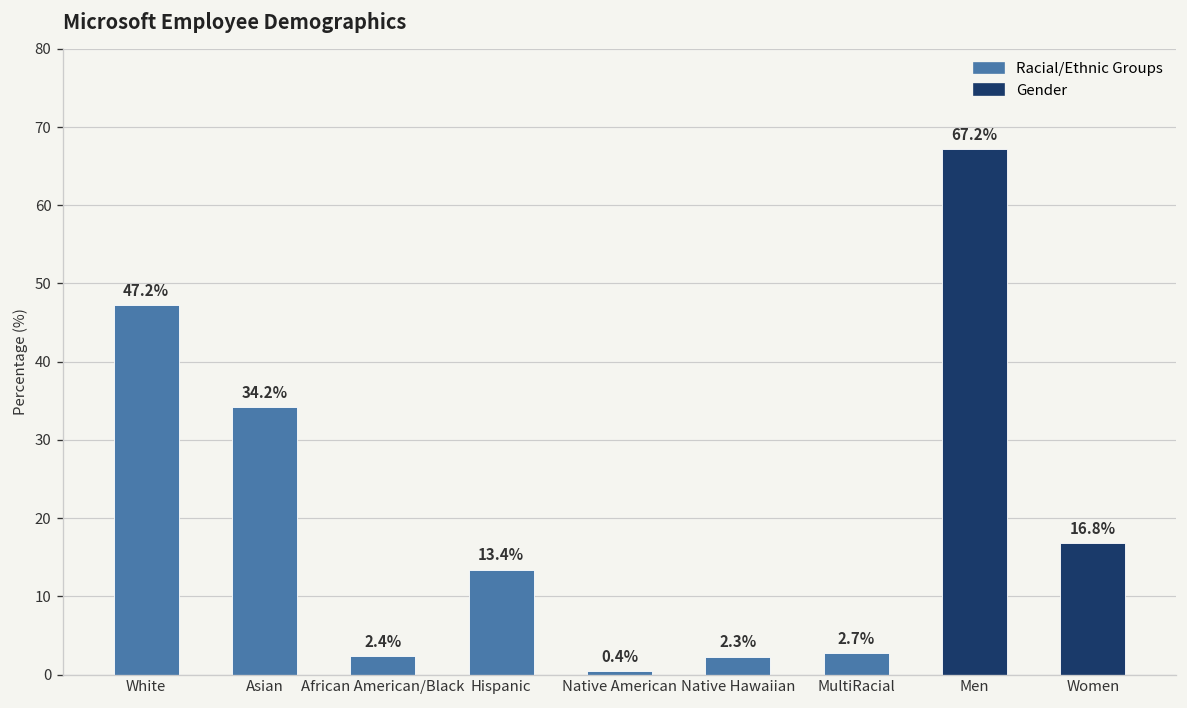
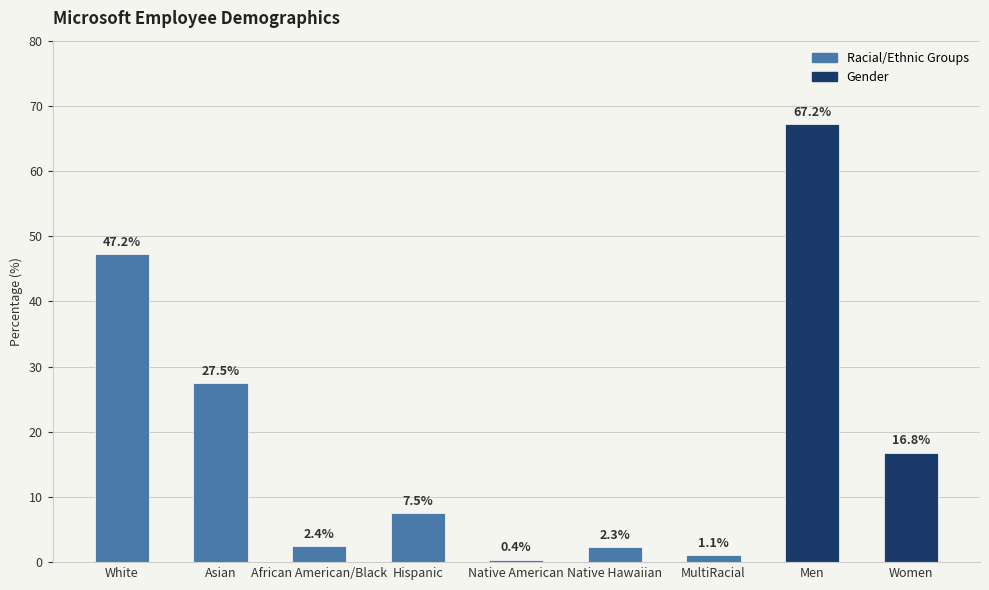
  {
    "White": "47.2%",
-   "Asian": "34.2%",
+   "Asian": "27.5%",
    "African American/Black": "2.4%",
-   "Hispanic": "13.4%",
+   "Hispanic": "7.5%",
    "Native American": "0.4%",
    "Native Hawaiian": "2.3%",
-   "MultiRacial": "2.7%",
+   "MultiRacial": "1.1%",
    "Men": "67.2%",
    "Women": "16.8%"
  }
